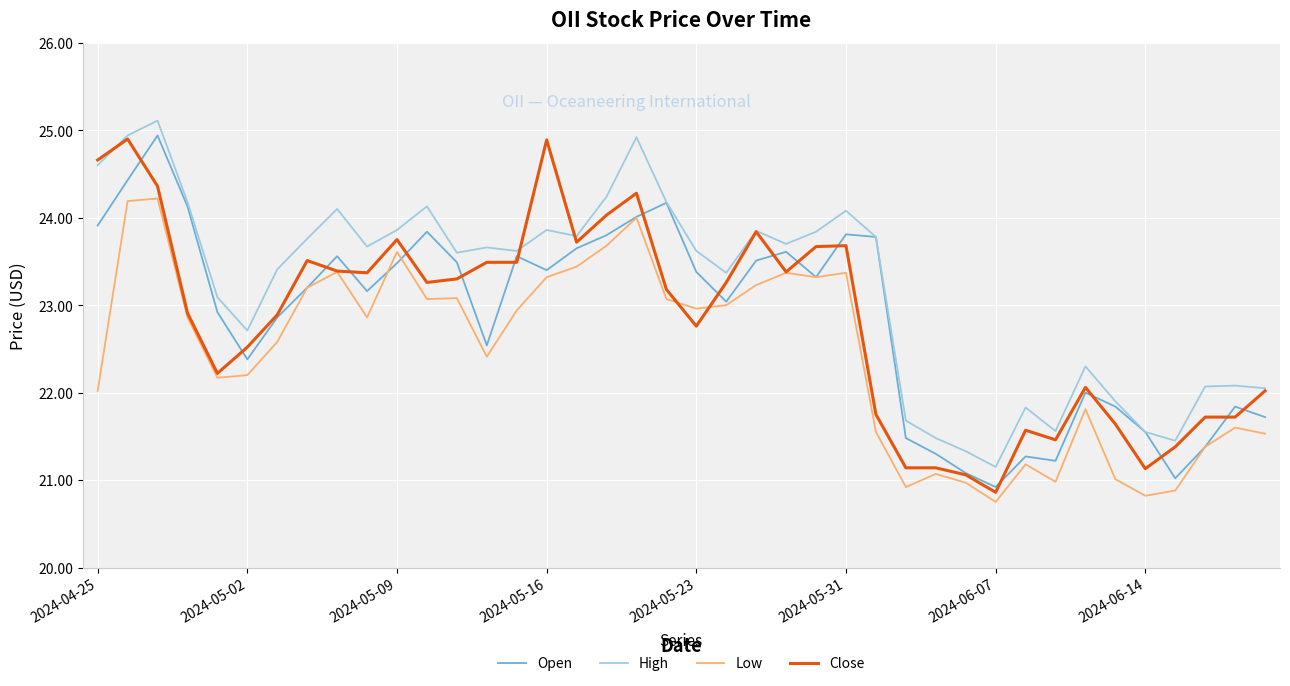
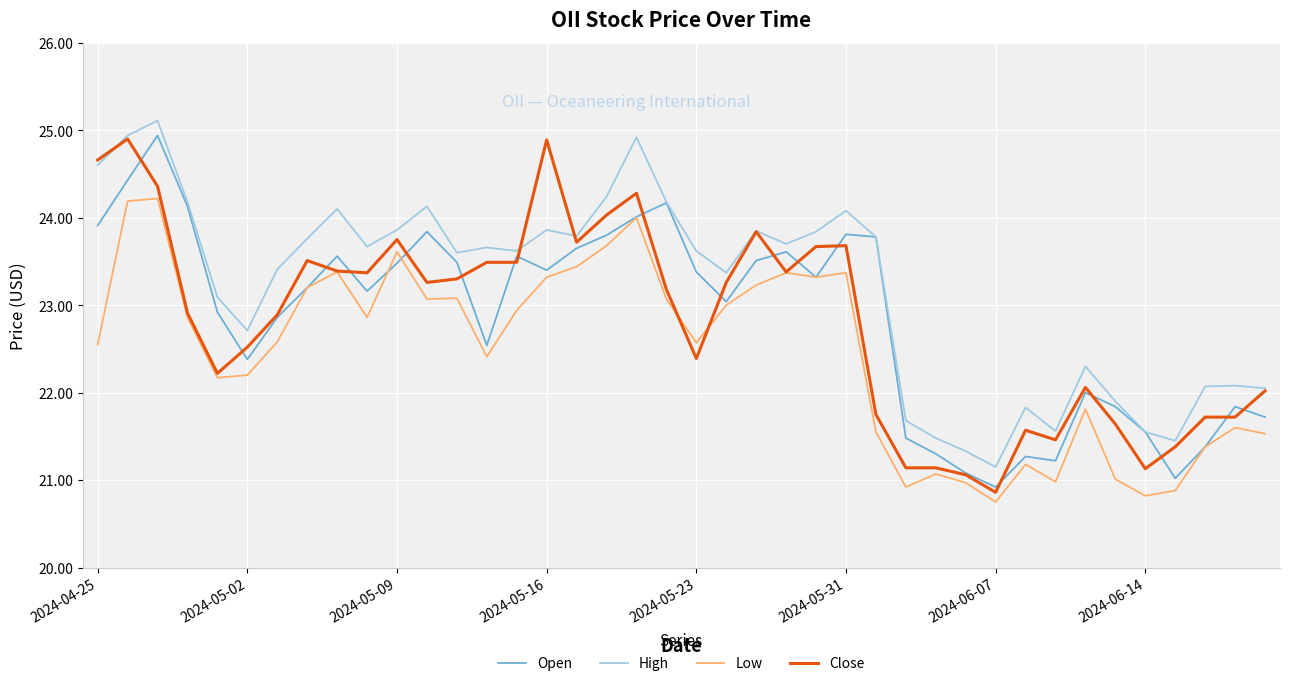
  {
    "Low": {
-     "2024-04-25": 22.0,
+     "2024-04-25": 22.6,
      "2024-05-02": 22.2,
      "2024-05-09": 23.6,
      "2024-05-16": 23.3,
-     "2024-05-23": 23.0,
+     "2024-05-23": 22.6,
      "2024-05-31": 23.4,
      "2024-06-07": 20.8,
      "2024-06-14": 20.8
    },
    "Close": {
      "2024-04-25": 24.7,
      "2024-05-02": 22.5,
      "2024-05-09": 23.8,
      "2024-05-16": 24.9,
-     "2024-05-23": 22.8,
+     "2024-05-23": 22.4,
      "2024-05-31": 23.7,
      "2024-06-07": 20.9,
      "2024-06-14": 21.1
    }
  }
